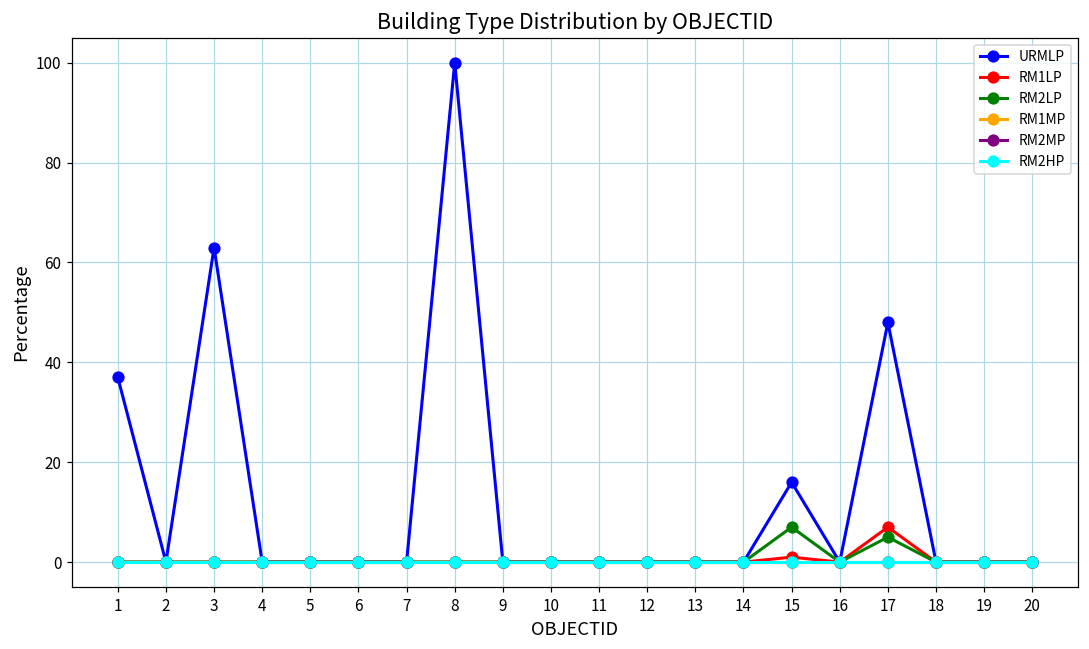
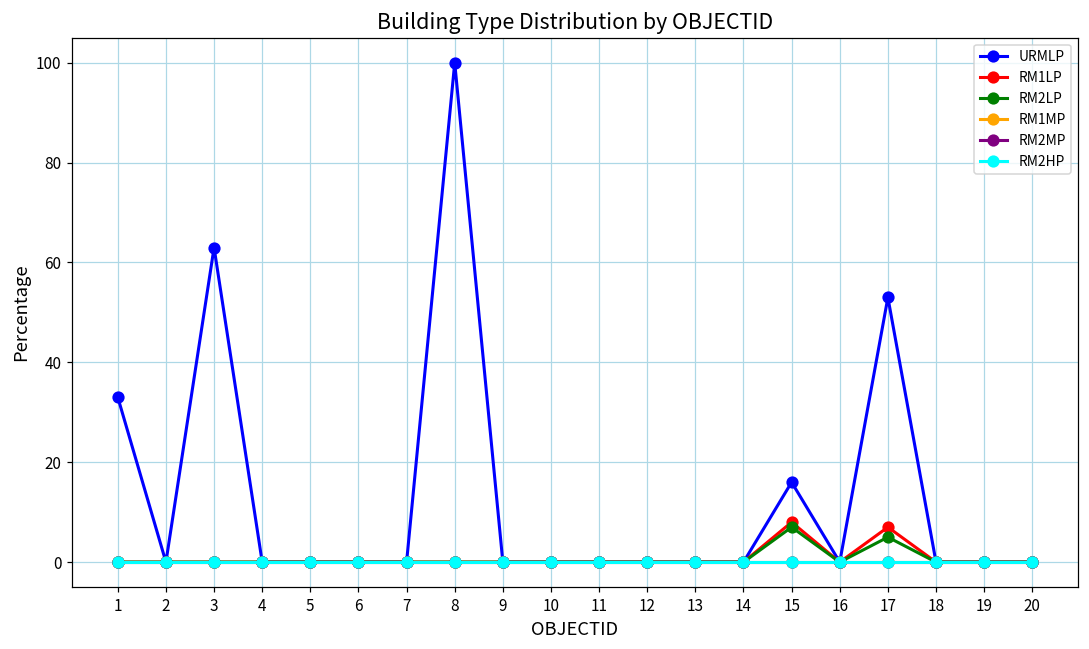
  {
    "URMLP": {
-     "1": 37,
+     "1": 33,
      "3": 63,
      "8": 100,
      "15": 16,
-     "17": 48
+     "17": 53
    },
    "RM1LP": {
-     "15": 1,
+     "15": 8,
      "17": 7
    },
    "RM2LP": {
      "15": 7,
      "17": 5
    },
    "RM2HP": {
      "15": 0,
      "17": 0
    }
  }
